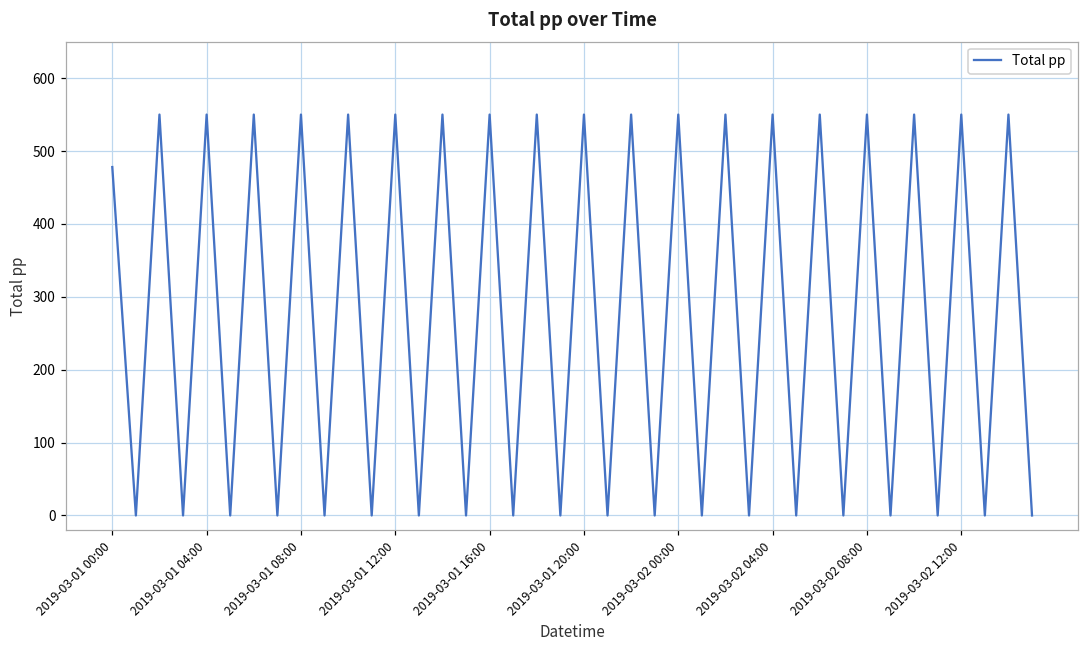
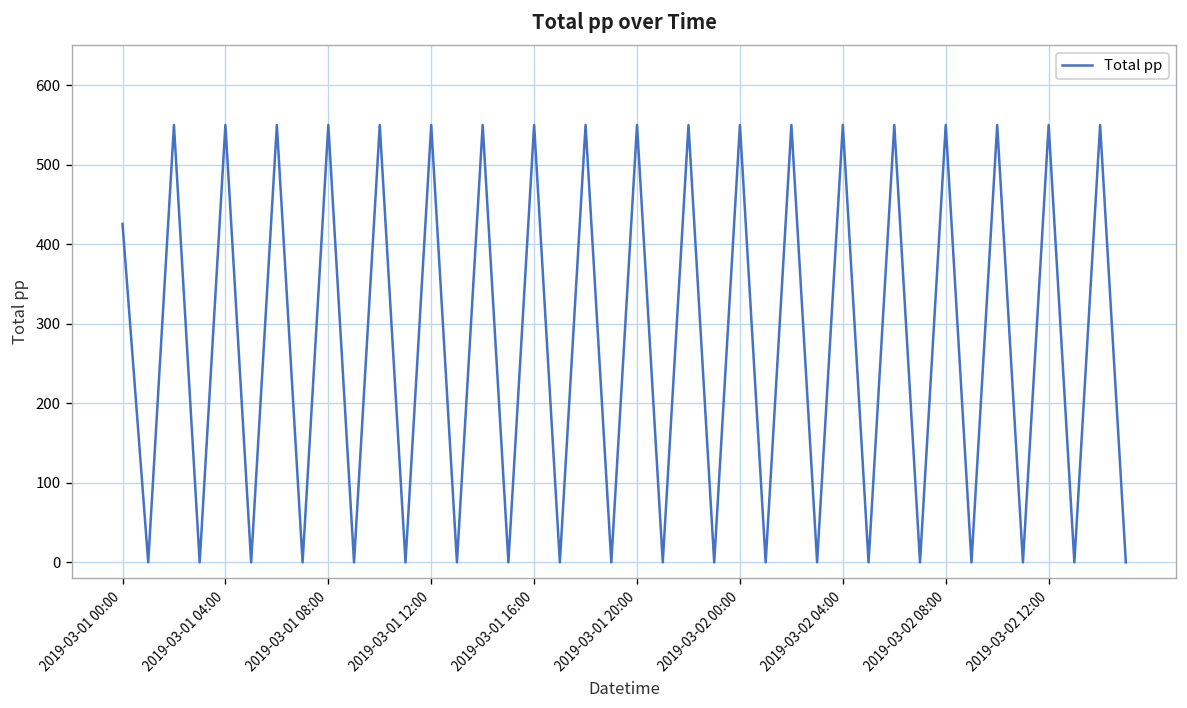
  {
-   "2019-03-01 00:00": 480,
+   "2019-03-01 00:00": 430,
    "2019-03-01 04:00": 550,
    "2019-03-01 08:00": 550,
    "2019-03-01 12:00": 550,
    "2019-03-01 16:00": 550,
    "2019-03-01 20:00": 550,
    "2019-03-02 00:00": 550,
    "2019-03-02 04:00": 550,
    "2019-03-02 08:00": 550,
    "2019-03-02 12:00": 550
  }
